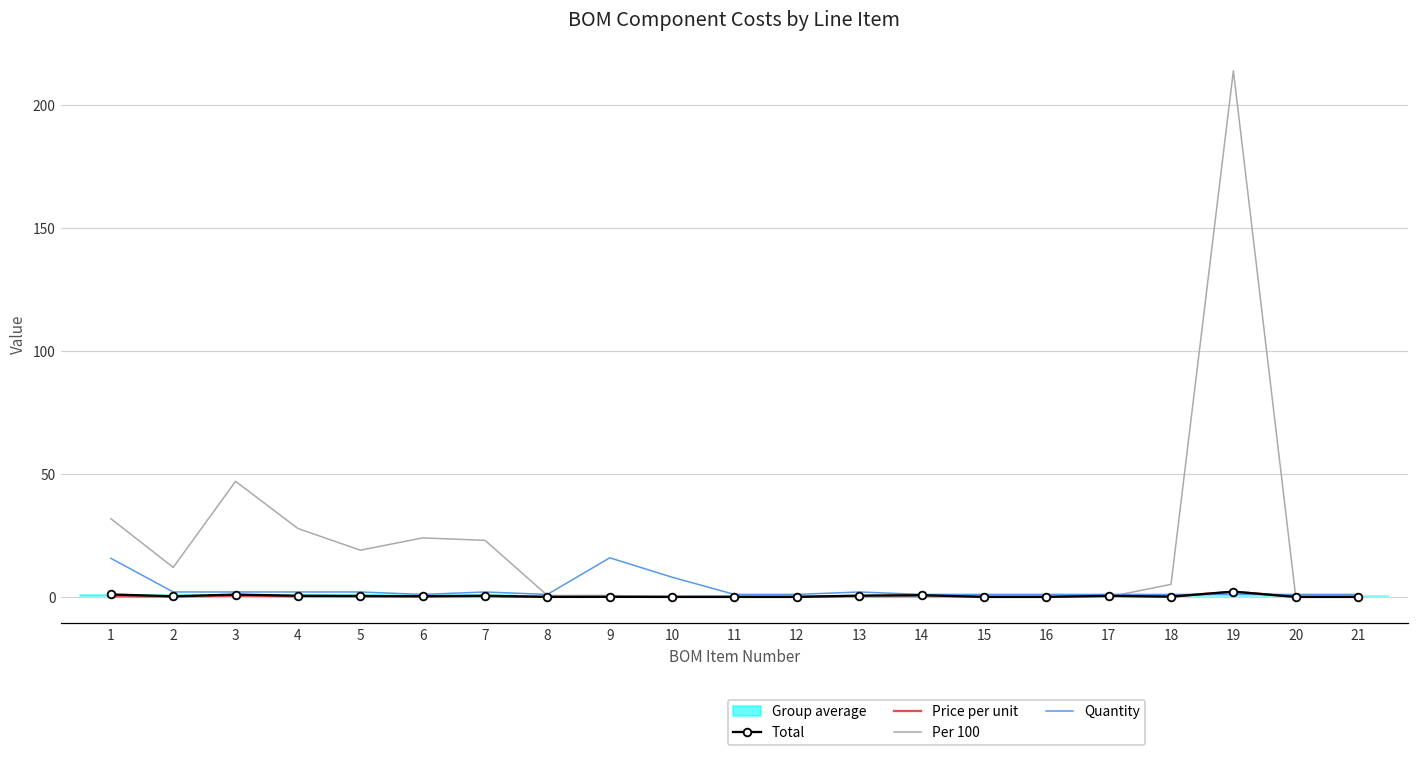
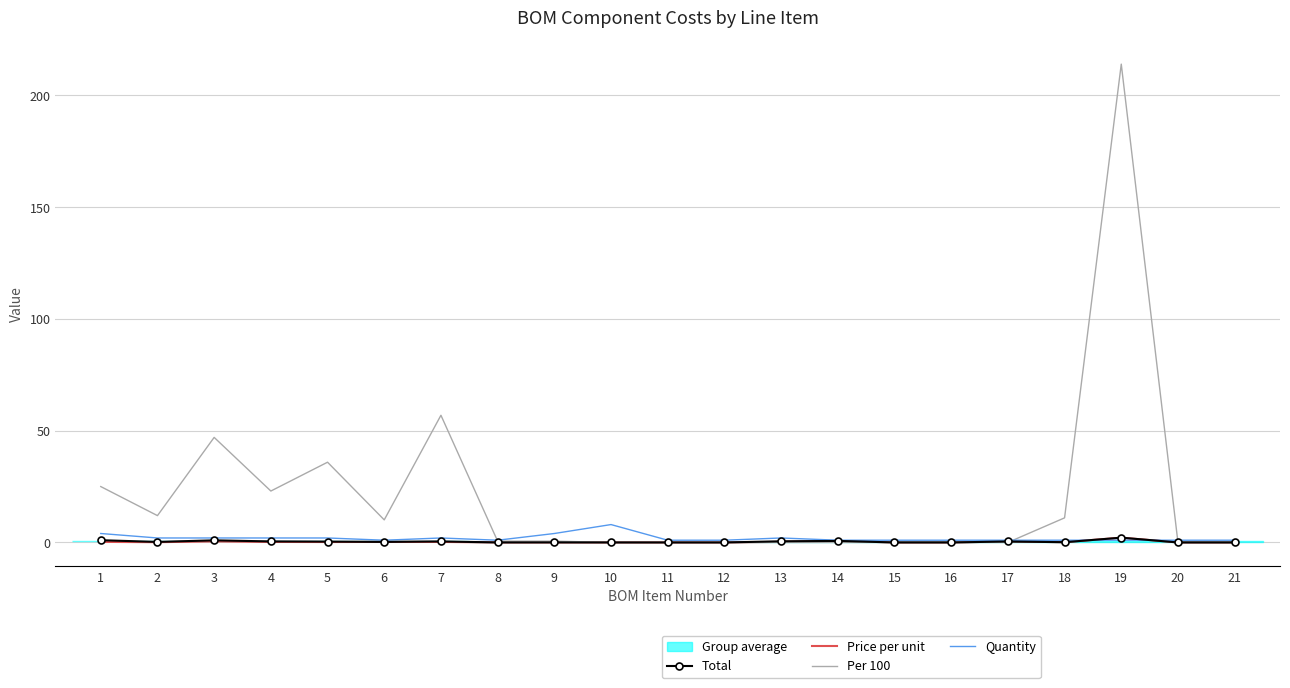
  {
    "Per 100": {
-     "1": 32,
+     "1": 25,
      "2": 12,
      "3": 47,
-     "4": 28,
-     "5": 19,
-     "6": 24,
-     "7": 23,
-     "18": 5,
+     "4": 23,
+     "5": 36,
+     "6": 10,
+     "7": 57,
+     "18": 11,
      "19": 214
    },
    "Quantity": {
-     "1": 16,
+     "1": 4,
      "2": 2,
      "4": 2,
      "5": 2,
      "7": 2,
-     "9": 16,
+     "9": 4,
      "10": 8,
      "13": 2,
      "19": 1
    }
  }
